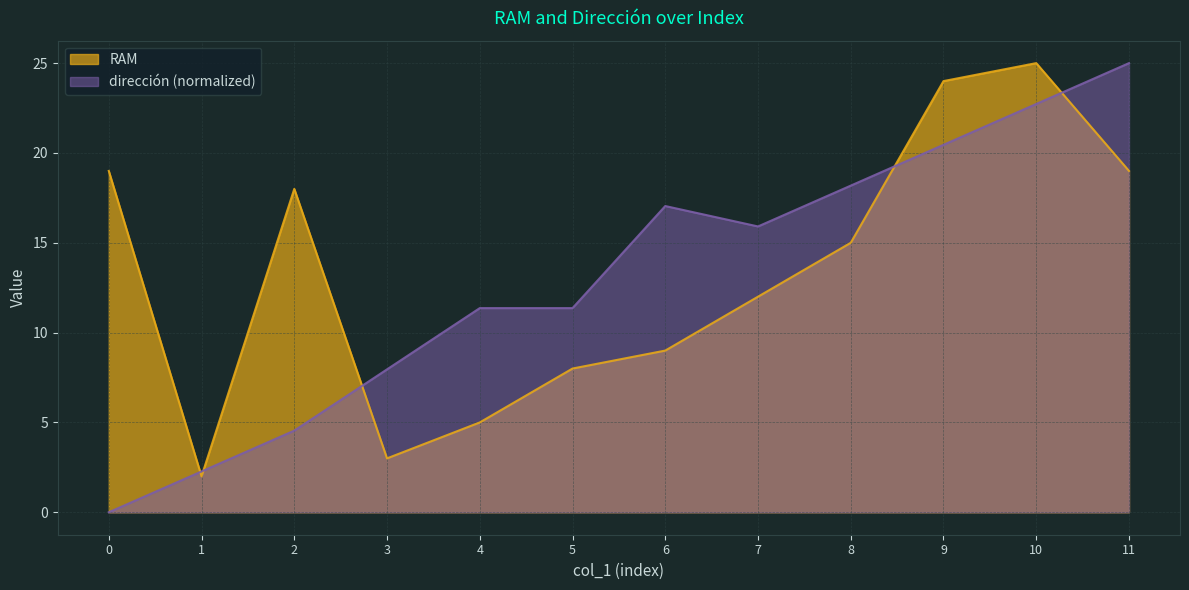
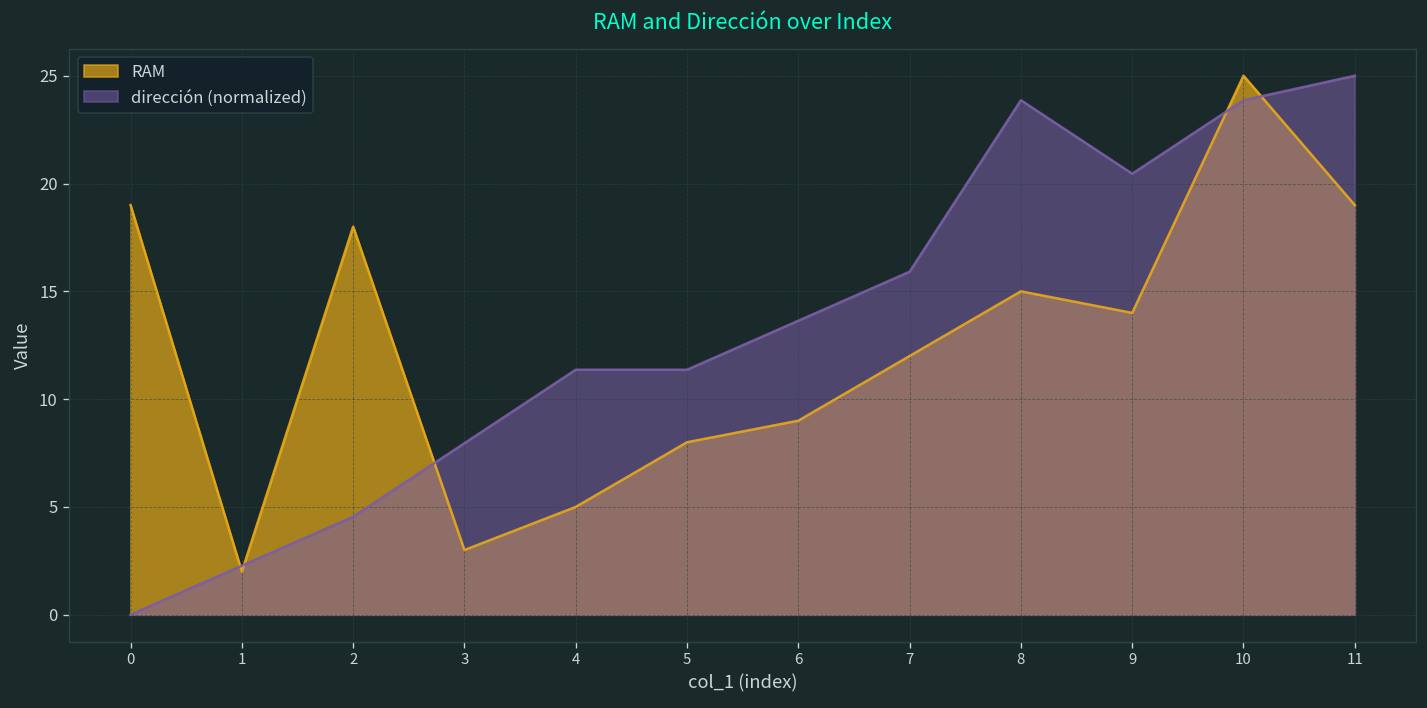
  {
    "RAM": {
      "0": 19,
      "1": 2,
      "2": 18,
      "3": 3,
      "4": 5,
      "5": 8,
      "6": 9,
      "7": 12,
      "8": 15,
-     "9": 24,
+     "9": 14,
      "10": 25,
      "11": 19
    },
    "dirección (normalized)": {
      "0": 0.0,
      "1": 2.3,
      "2": 4.5,
      "3": 8.0,
      "4": 11.4,
      "5": 11.4,
-     "6": 17.0,
+     "6": 13.6,
      "7": 15.9,
-     "8": 18.2,
+     "8": 23.9,
      "9": 20.5,
-     "10": 22.7,
+     "10": 23.9,
      "11": 25.0
    }
  }
